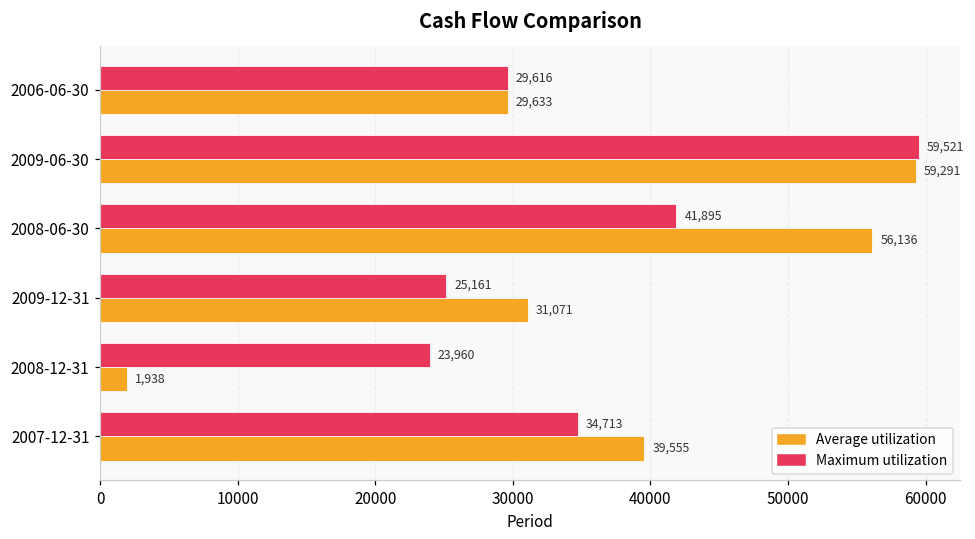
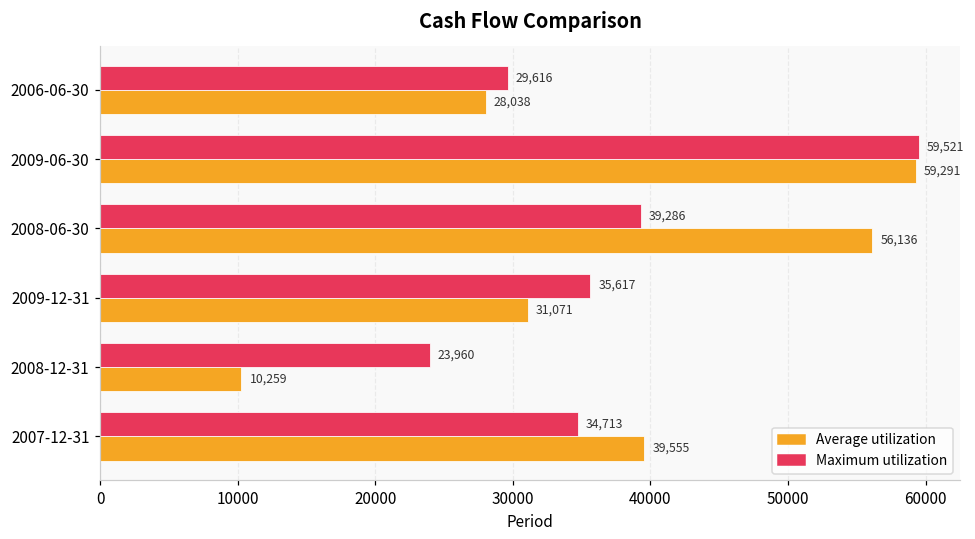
  {
    "Average utilization": {
-     "2006-06-30": "29,633",
+     "2006-06-30": "28,038",
      "2009-06-30": "59,291",
      "2008-06-30": "56,136",
      "2009-12-31": "31,071",
-     "2008-12-31": "1,938",
+     "2008-12-31": "10,259",
      "2007-12-31": "39,555"
    },
    "Maximum utilization": {
      "2006-06-30": "29,616",
      "2009-06-30": "59,521",
-     "2008-06-30": "41,895",
-     "2009-12-31": "25,161",
+     "2008-06-30": "39,286",
+     "2009-12-31": "35,617",
      "2008-12-31": "23,960",
      "2007-12-31": "34,713"
    }
  }
